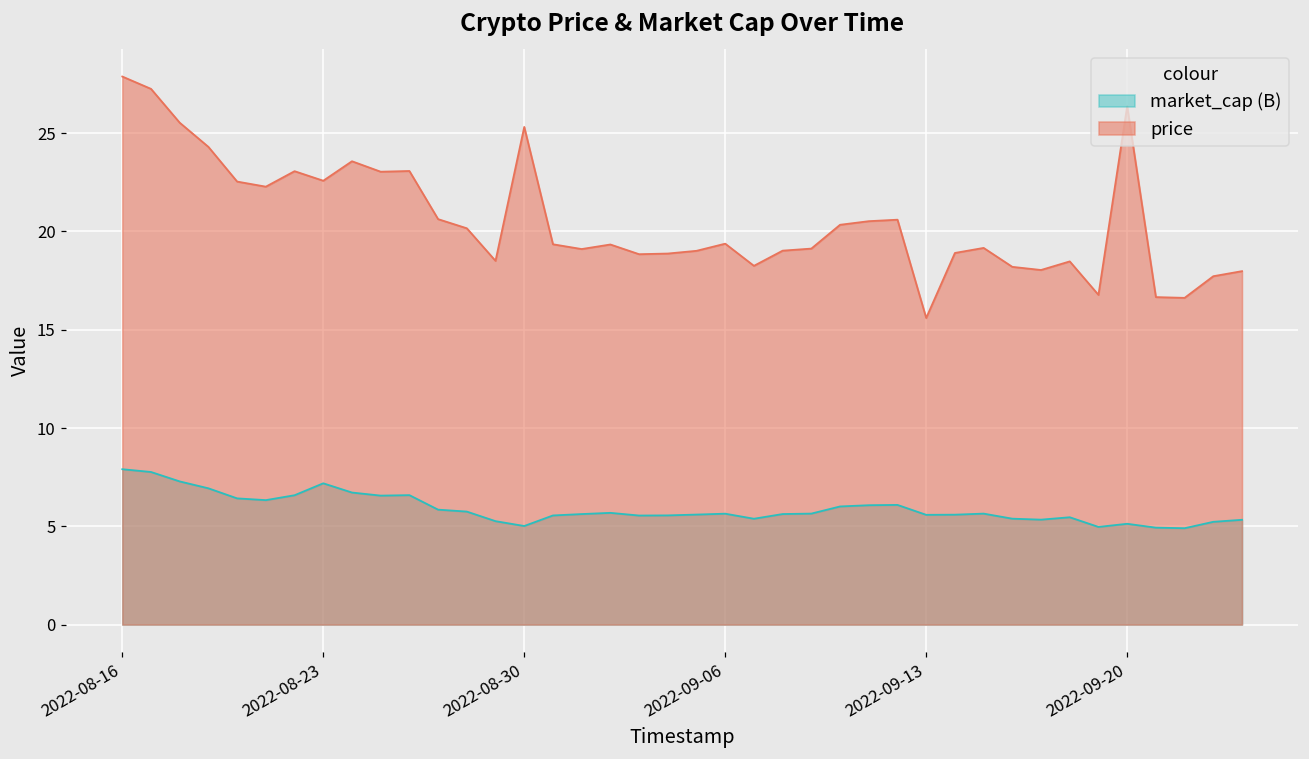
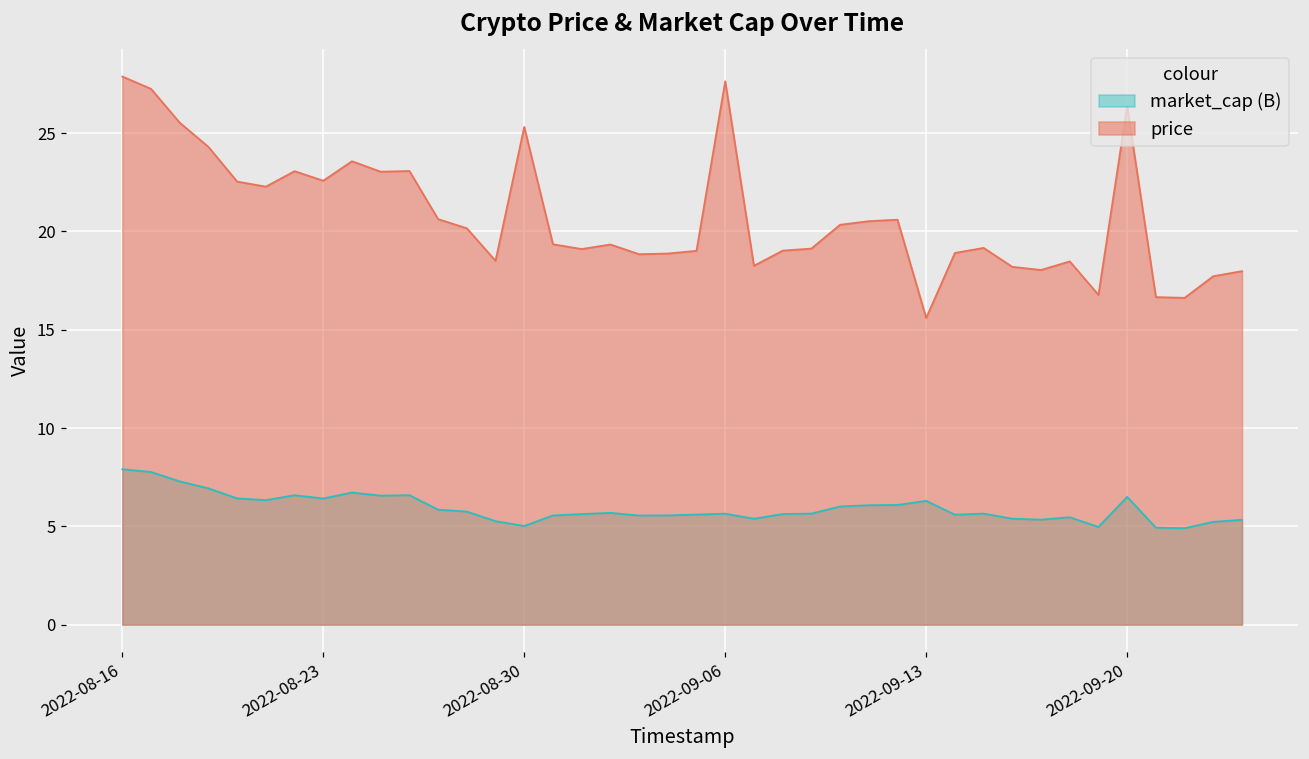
  {
    "market_cap (B)": {
      "2022-08-16": 7.9,
-     "2022-08-23": 7.2,
+     "2022-08-23": 6.4,
      "2022-08-30": 5.0,
      "2022-09-06": 5.6,
-     "2022-09-13": 5.6,
-     "2022-09-20": 5.1
+     "2022-09-13": 6.3,
+     "2022-09-20": 6.5
    },
    "price": {
      "2022-08-16": 27.9,
      "2022-08-23": 22.6,
      "2022-08-30": 25.3,
-     "2022-09-06": 19.4,
+     "2022-09-06": 27.6,
      "2022-09-13": 15.6
    }
  }
